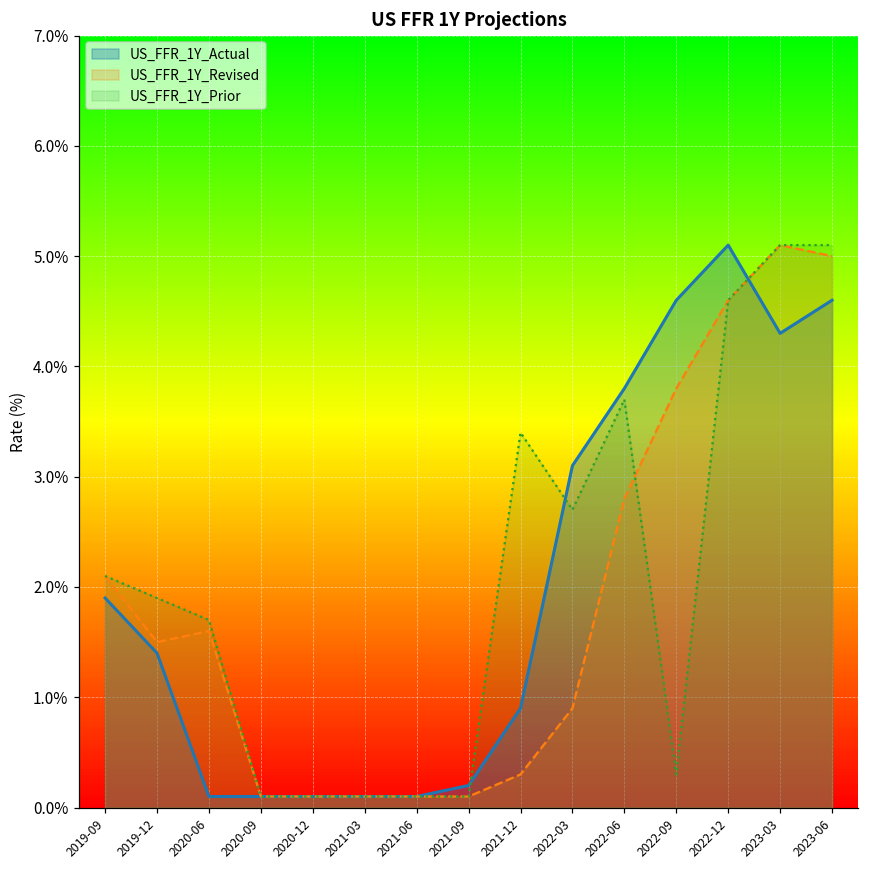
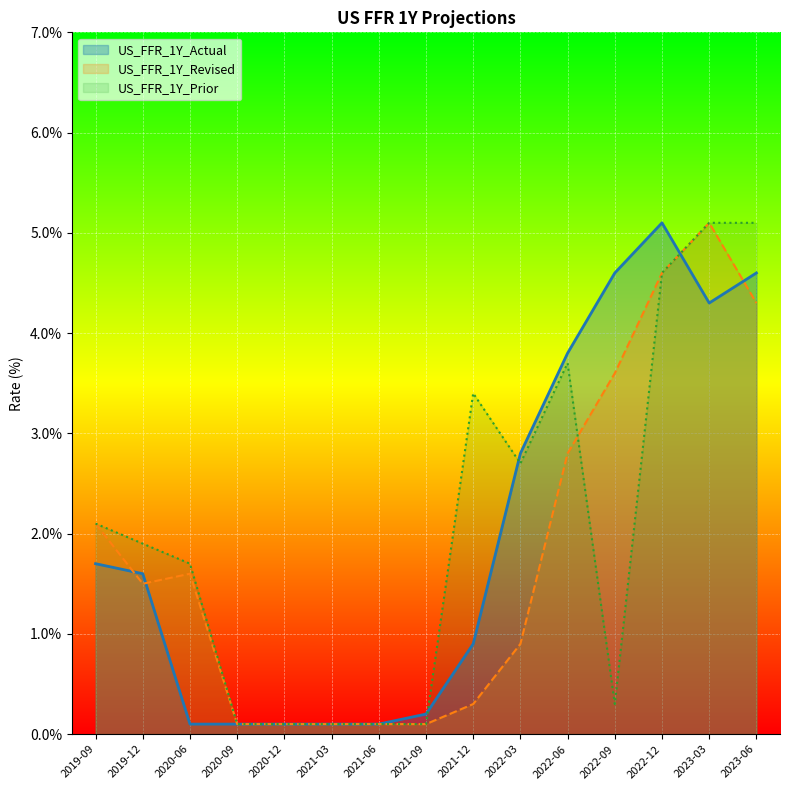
  {
    "US_FFR_1Y_Actual": {
-     "2019-09": "1.9%",
-     "2019-12": "1.4%",
+     "2019-09": "1.7%",
+     "2019-12": "1.6%",
      "2020-06": "0.1%",
      "2021-09": "0.2%",
      "2021-12": "0.9%",
-     "2022-03": "3.1%",
+     "2022-03": "2.8%",
      "2022-06": "3.8%",
      "2022-09": "4.6%",
      "2022-12": "5.1%",
      "2023-03": "4.3%",
      "2023-06": "4.6%"
    },
    "US_FFR_1Y_Revised": {
      "2019-12": "1.5%",
      "2020-06": "1.6%",
      "2021-12": "0.3%",
      "2022-03": "0.9%",
      "2022-06": "2.8%",
-     "2022-09": "3.8%",
-     "2023-06": "5.0%"
+     "2022-09": "3.6%",
+     "2023-06": "4.3%"
    },
    "US_FFR_1Y_Prior": {
      "2019-12": "1.9%",
      "2020-06": "1.7%",
      "2021-12": "3.4%",
      "2022-03": "2.7%",
      "2022-06": "3.7%",
      "2022-09": "0.3%",
      "2023-06": "5.1%"
    }
  }
